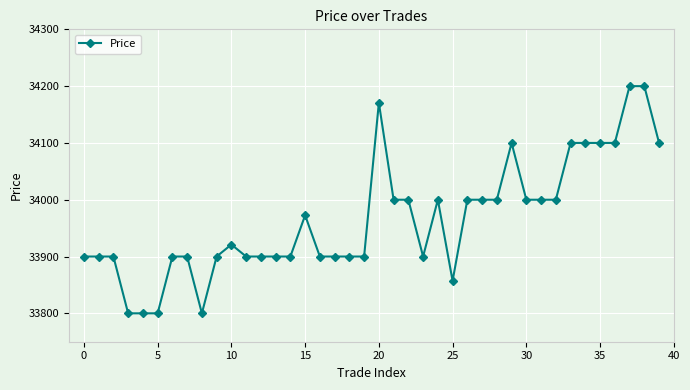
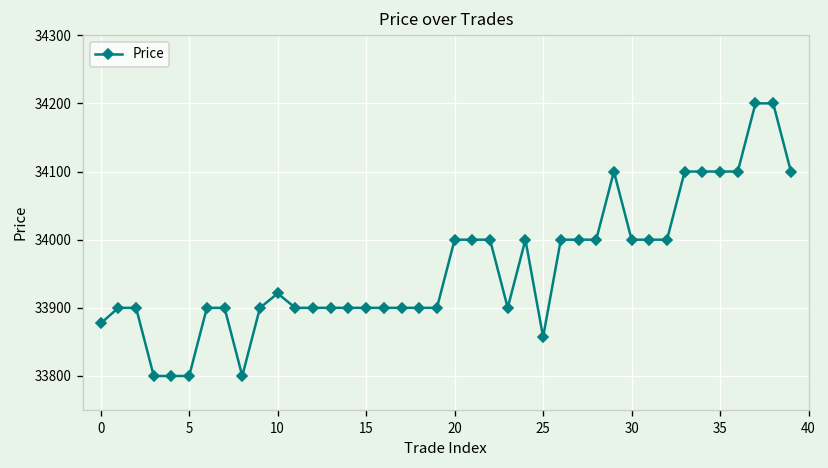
  {
-   "0": 33900,
+   "0": 33880,
    "5": 33800,
    "10": 33920,
-   "15": 33970,
-   "20": 34170,
+   "15": 33900,
+   "20": 34000,
    "25": 33860,
    "30": 34000,
    "35": 34100
  }
